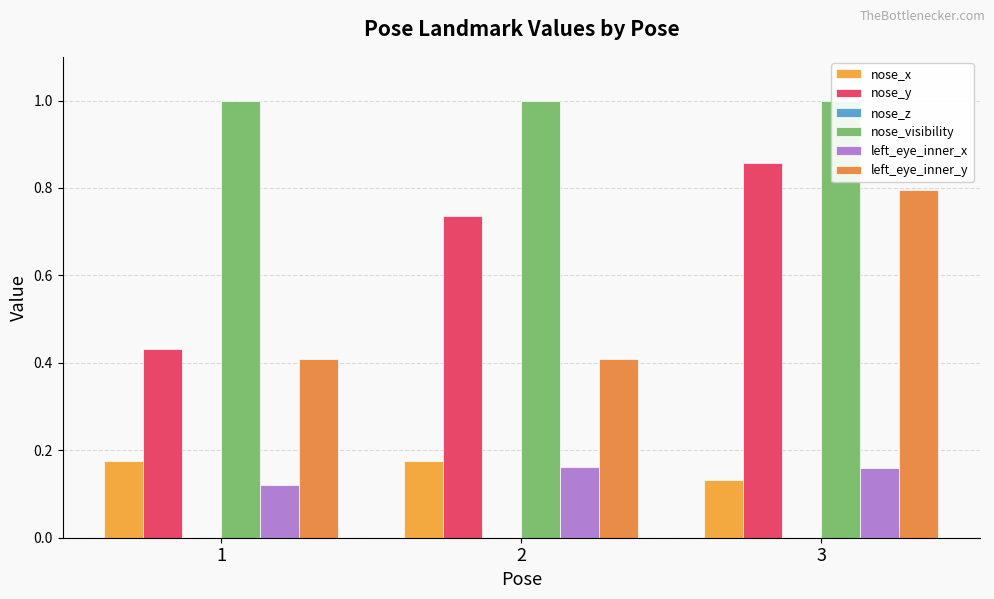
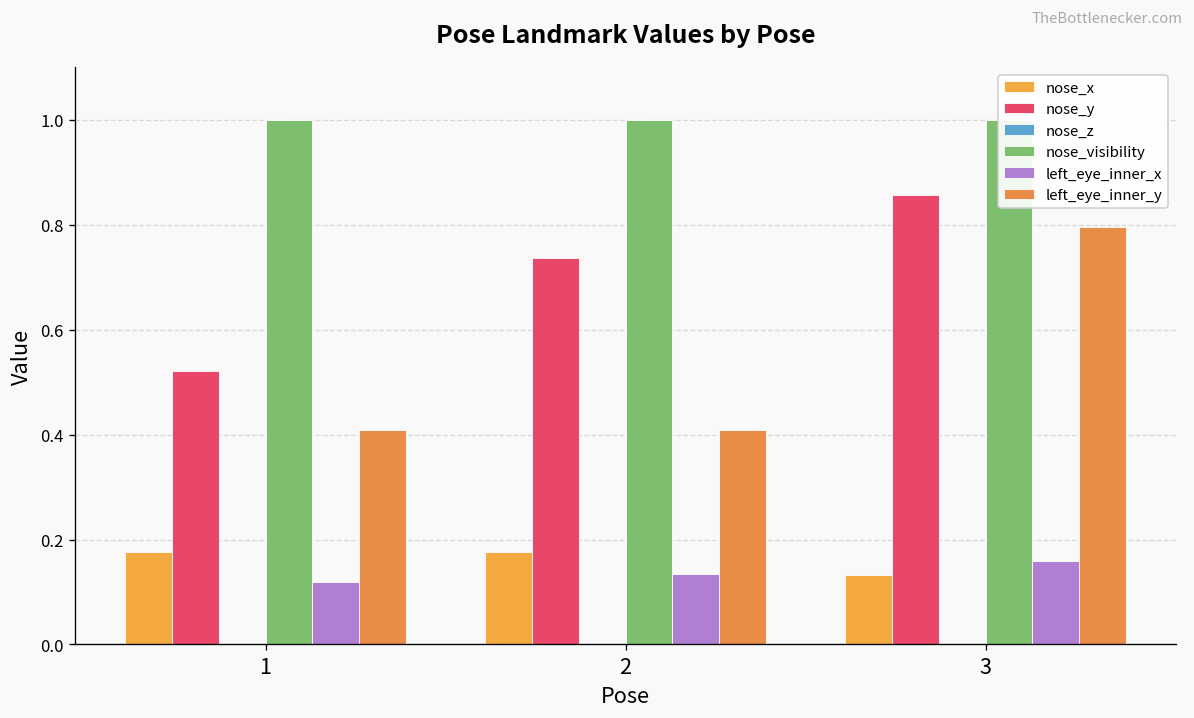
  {
    "nose_y": {
-     "1": 0.43,
+     "1": 0.52,
      "2": 0.74,
      "3": 0.86
    },
    "nose_visibility": {
      "1": 1.00,
      "2": 1.00
    },
    "left_eye_inner_x": {
      "1": 0.12,
-     "2": 0.16,
+     "2": 0.13,
      "3": 0.16
    }
  }
